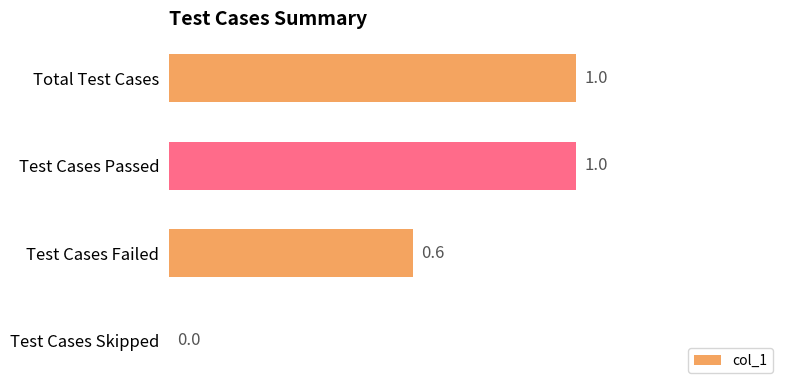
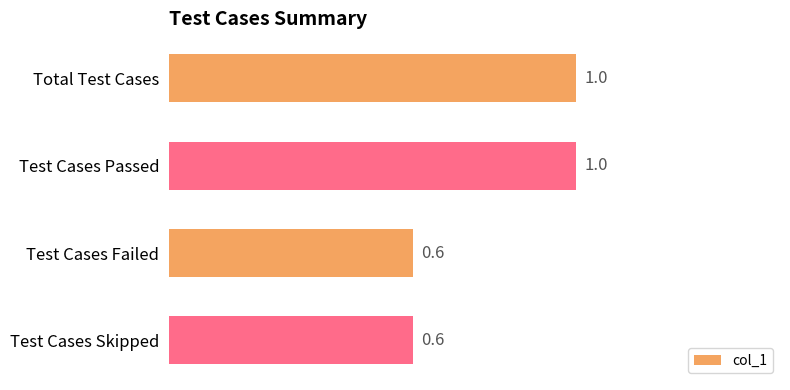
  {
    "Total Test Cases": 1.0,
    "Test Cases Passed": 1.0,
    "Test Cases Failed": 0.6,
-   "Test Cases Skipped": 0.0
+   "Test Cases Skipped": 0.6
  }
